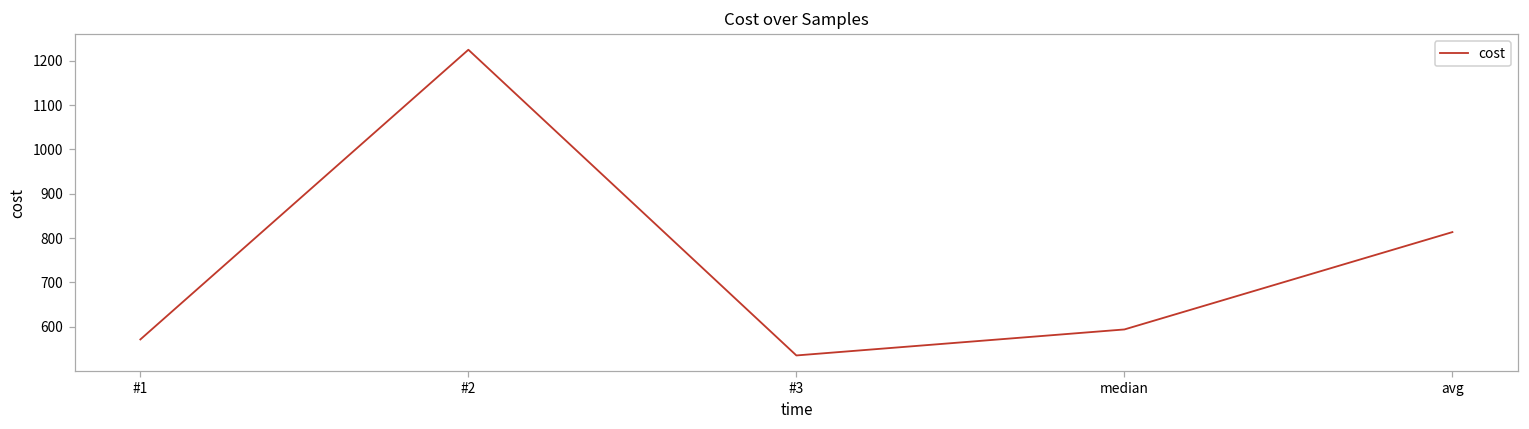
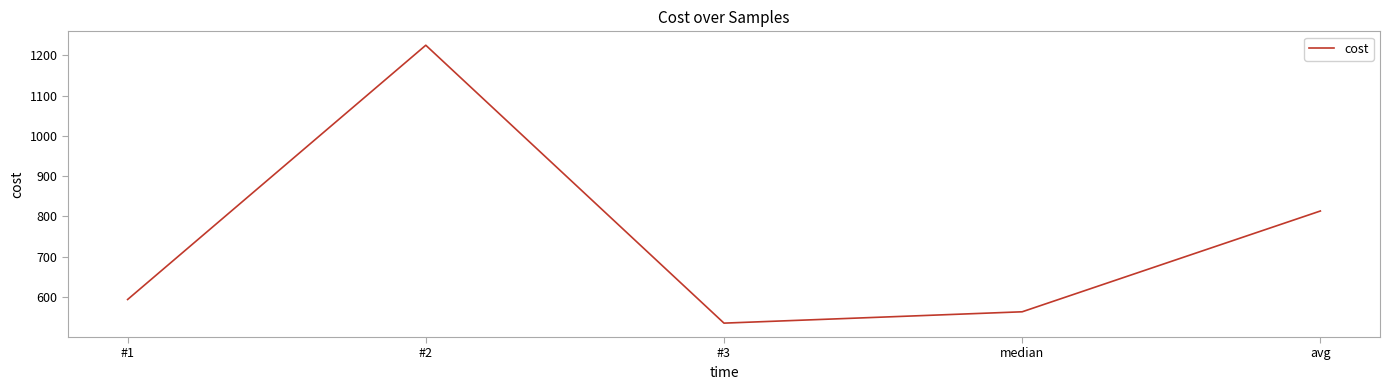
  {
-   "#1": 570,
+   "#1": 590,
    "#2": 1230,
    "#3": 540,
-   "median": 590,
+   "median": 560,
    "avg": 810
  }
